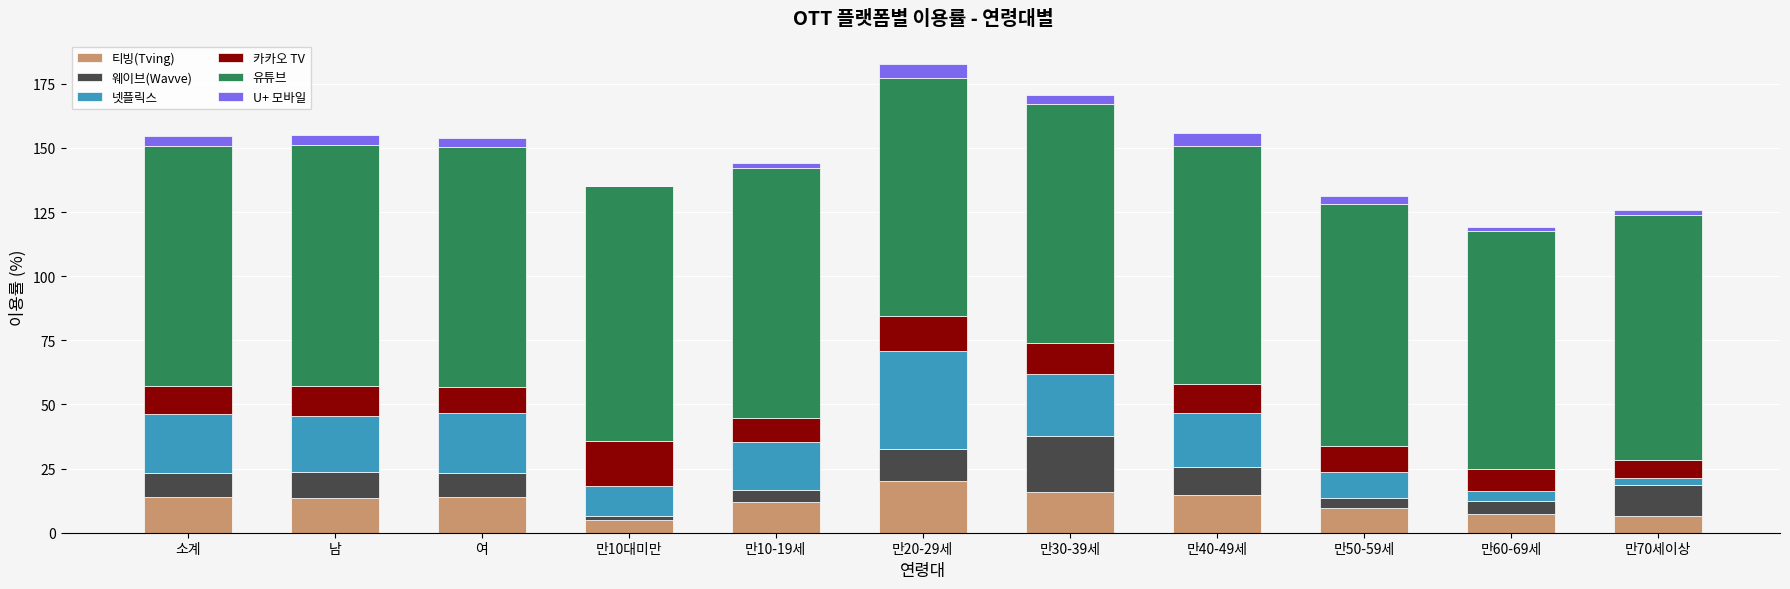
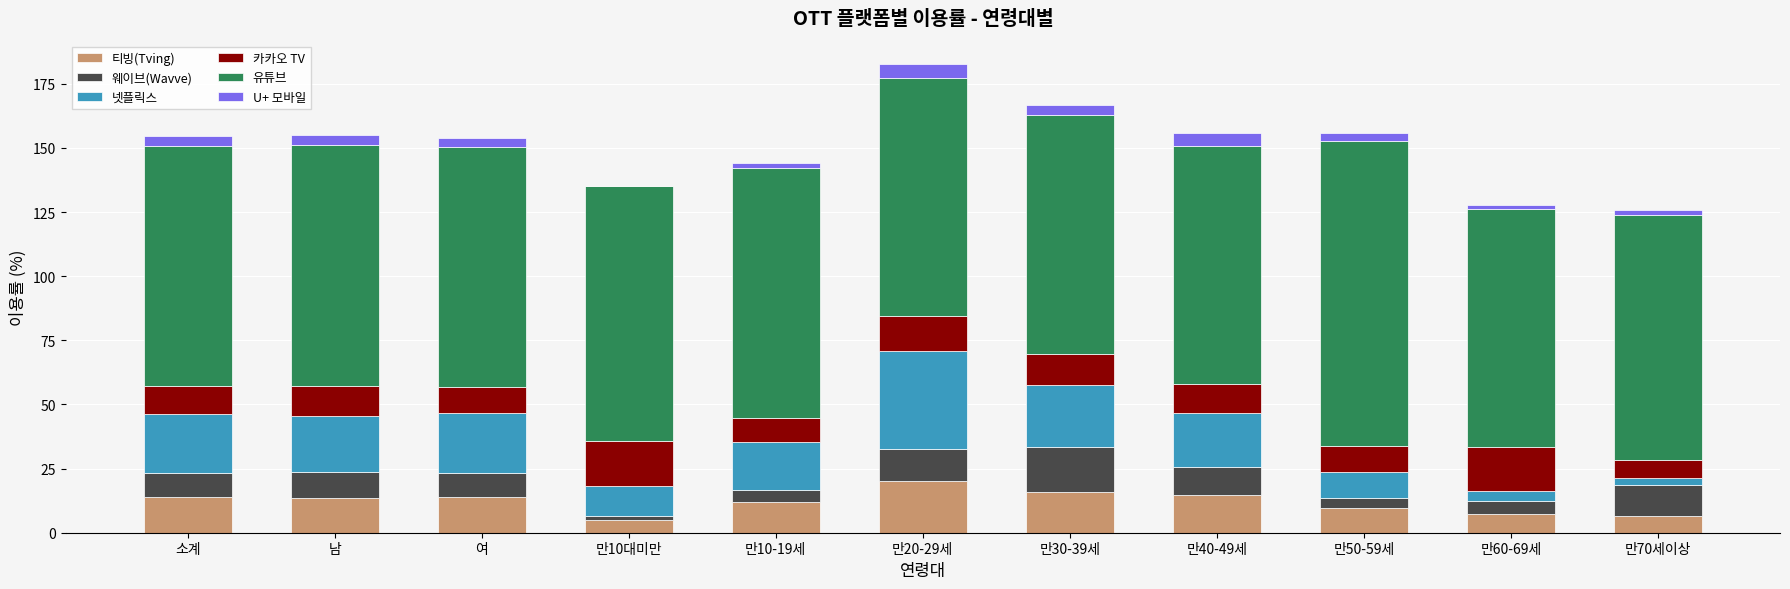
  {
    "티빙(Tving)": {
      "소계": 14,
      "남": 14,
      "여": 14,
      "만10대미만": 5,
      "만10-19세": 12,
      "만20-29세": 20,
      "만30-39세": 16,
      "만40-49세": 15,
      "만50-59세": 10,
      "만60-69세": 7,
      "만70세이상": 6
    },
    "웨이브(Wavve)": {
      "소계": 10,
      "남": 10,
      "여": 9,
      "만10대미만": 2,
      "만10-19세": 5,
      "만20-29세": 13,
-     "만30-39세": 22,
+     "만30-39세": 18,
      "만40-49세": 11,
      "만50-59세": 4,
      "만60-69세": 5,
      "만70세이상": 12
    },
    "넷플릭스": {
      "소계": 23,
      "남": 22,
      "여": 24,
      "만10대미만": 12,
      "만10-19세": 19,
      "만20-29세": 38,
      "만30-39세": 24,
      "만40-49세": 21,
      "만50-59세": 10,
      "만60-69세": 4,
      "만70세이상": 3
    },
    "카카오 TV": {
      "소계": 11,
      "남": 12,
      "여": 10,
      "만10대미만": 18,
      "만10-19세": 10,
      "만20-29세": 14,
      "만30-39세": 12,
      "만40-49세": 11,
      "만50-59세": 10,
-     "만60-69세": 9,
+     "만60-69세": 17,
      "만70세이상": 7
    },
    "유튜브": {
      "소계": 94,
      "남": 94,
      "여": 93,
      "만10대미만": 99,
      "만10-19세": 97,
      "만20-29세": 93,
      "만30-39세": 93,
      "만40-49세": 93,
-     "만50-59세": 94,
+     "만50-59세": 119,
      "만60-69세": 93,
      "만70세이상": 96
    },
    "U+ 모바일": {
      "소계": 4,
      "남": 4,
      "여": 4,
      "만10대미만": 0,
      "만10-19세": 2,
      "만20-29세": 6,
      "만30-39세": 4,
      "만40-49세": 5,
      "만50-59세": 3,
      "만60-69세": 2,
      "만70세이상": 2
    }
  }
